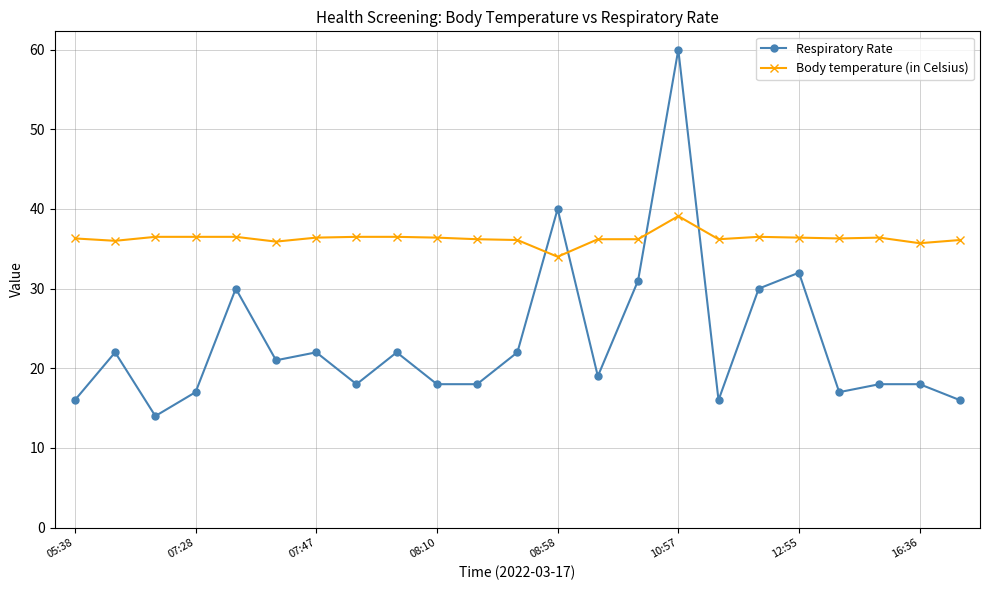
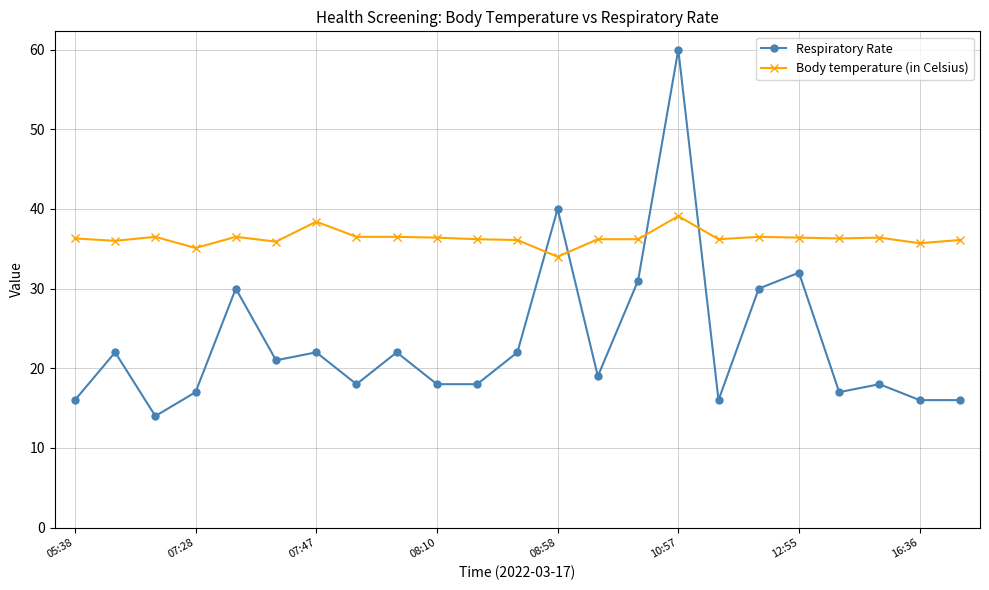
  {
    "Respiratory Rate": {
      "05:38": 16,
      "07:28": 17,
      "07:47": 22,
      "08:10": 18,
      "08:58": 40,
      "10:57": 60,
      "12:55": 32,
-     "16:36": 18
+     "16:36": 16
    },
    "Body temperature (in Celsius)": {
      "05:38": 36,
-     "07:28": 37,
-     "07:47": 36,
+     "07:28": 35,
+     "07:47": 38,
      "08:10": 36,
      "08:58": 34,
      "10:57": 39,
      "12:55": 36,
      "16:36": 36
    }
  }
